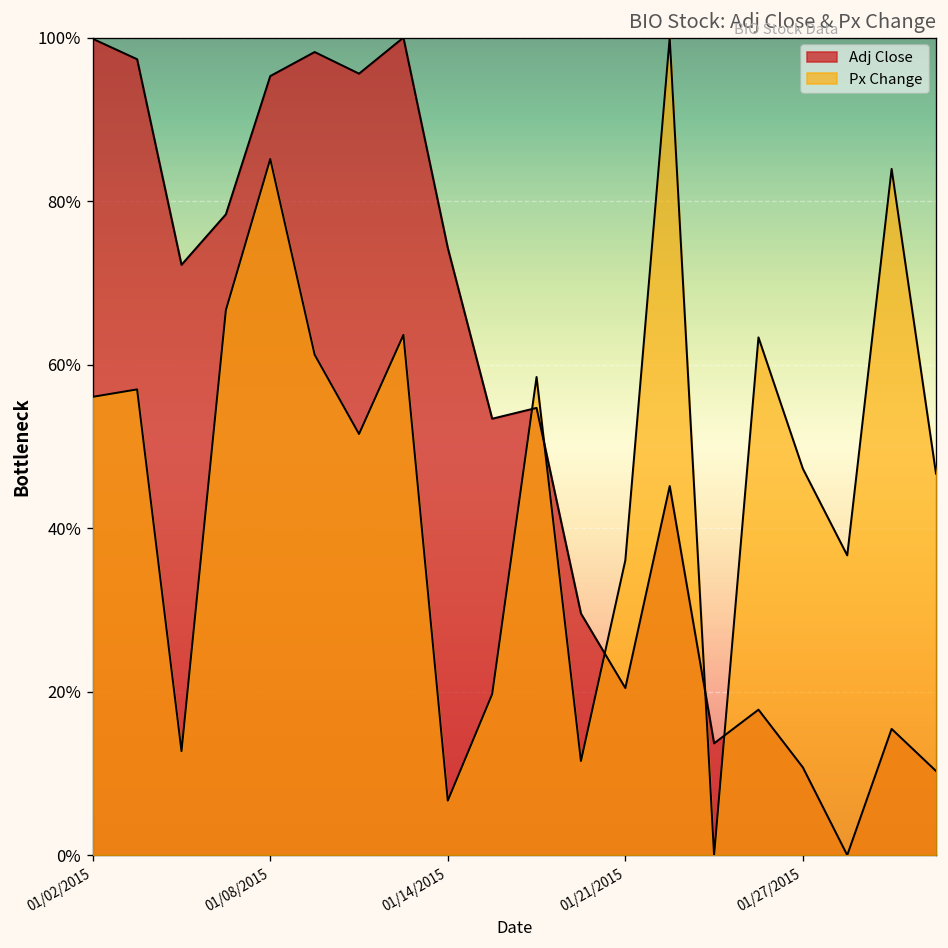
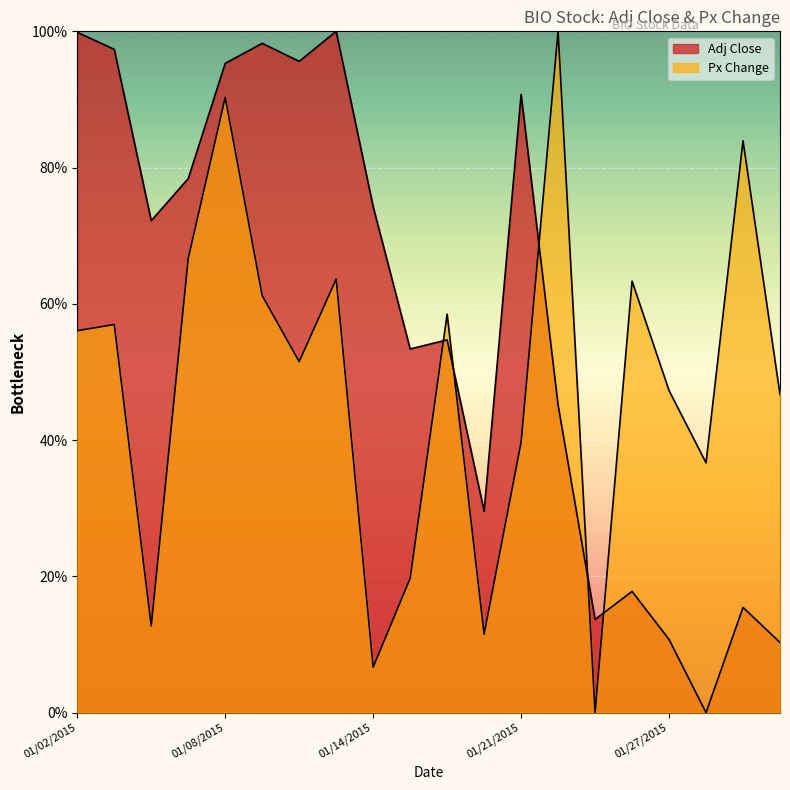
  {
    "Adj Close": {
      "01/02/2015": "100%",
      "01/08/2015": "95%",
      "01/14/2015": "74%",
-     "01/21/2015": "20%",
+     "01/21/2015": "91%",
      "01/27/2015": "11%"
    },
    "Px Change": {
      "01/02/2015": "56%",
-     "01/08/2015": "85%",
+     "01/08/2015": "90%",
      "01/14/2015": "7%",
-     "01/21/2015": "36%",
+     "01/21/2015": "40%",
      "01/27/2015": "47%"
    }
  }
